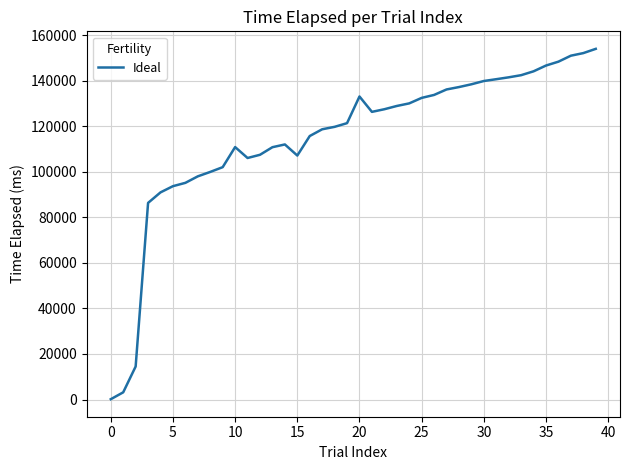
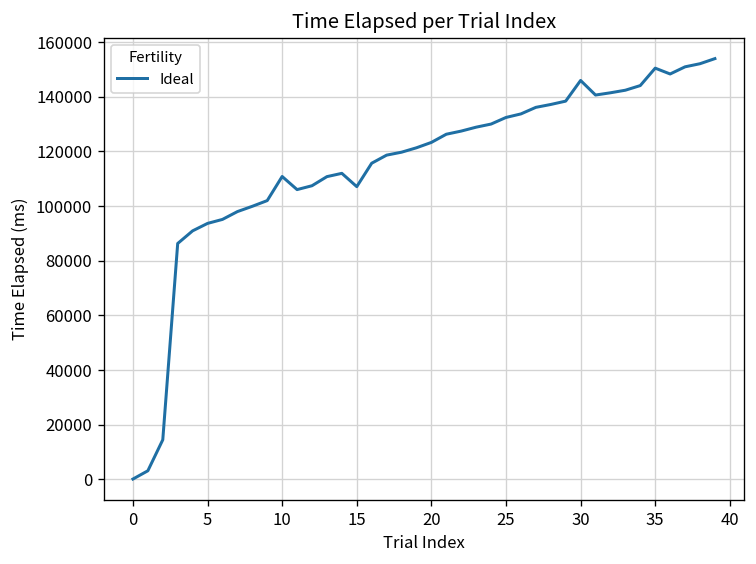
  {
    "0": 0,
    "5": 94000,
    "10": 111000,
    "15": 107000,
-   "20": 133000,
+   "20": 123000,
    "25": 132000,
-   "30": 140000,
-   "35": 147000
+   "30": 146000,
+   "35": 150000
  }
